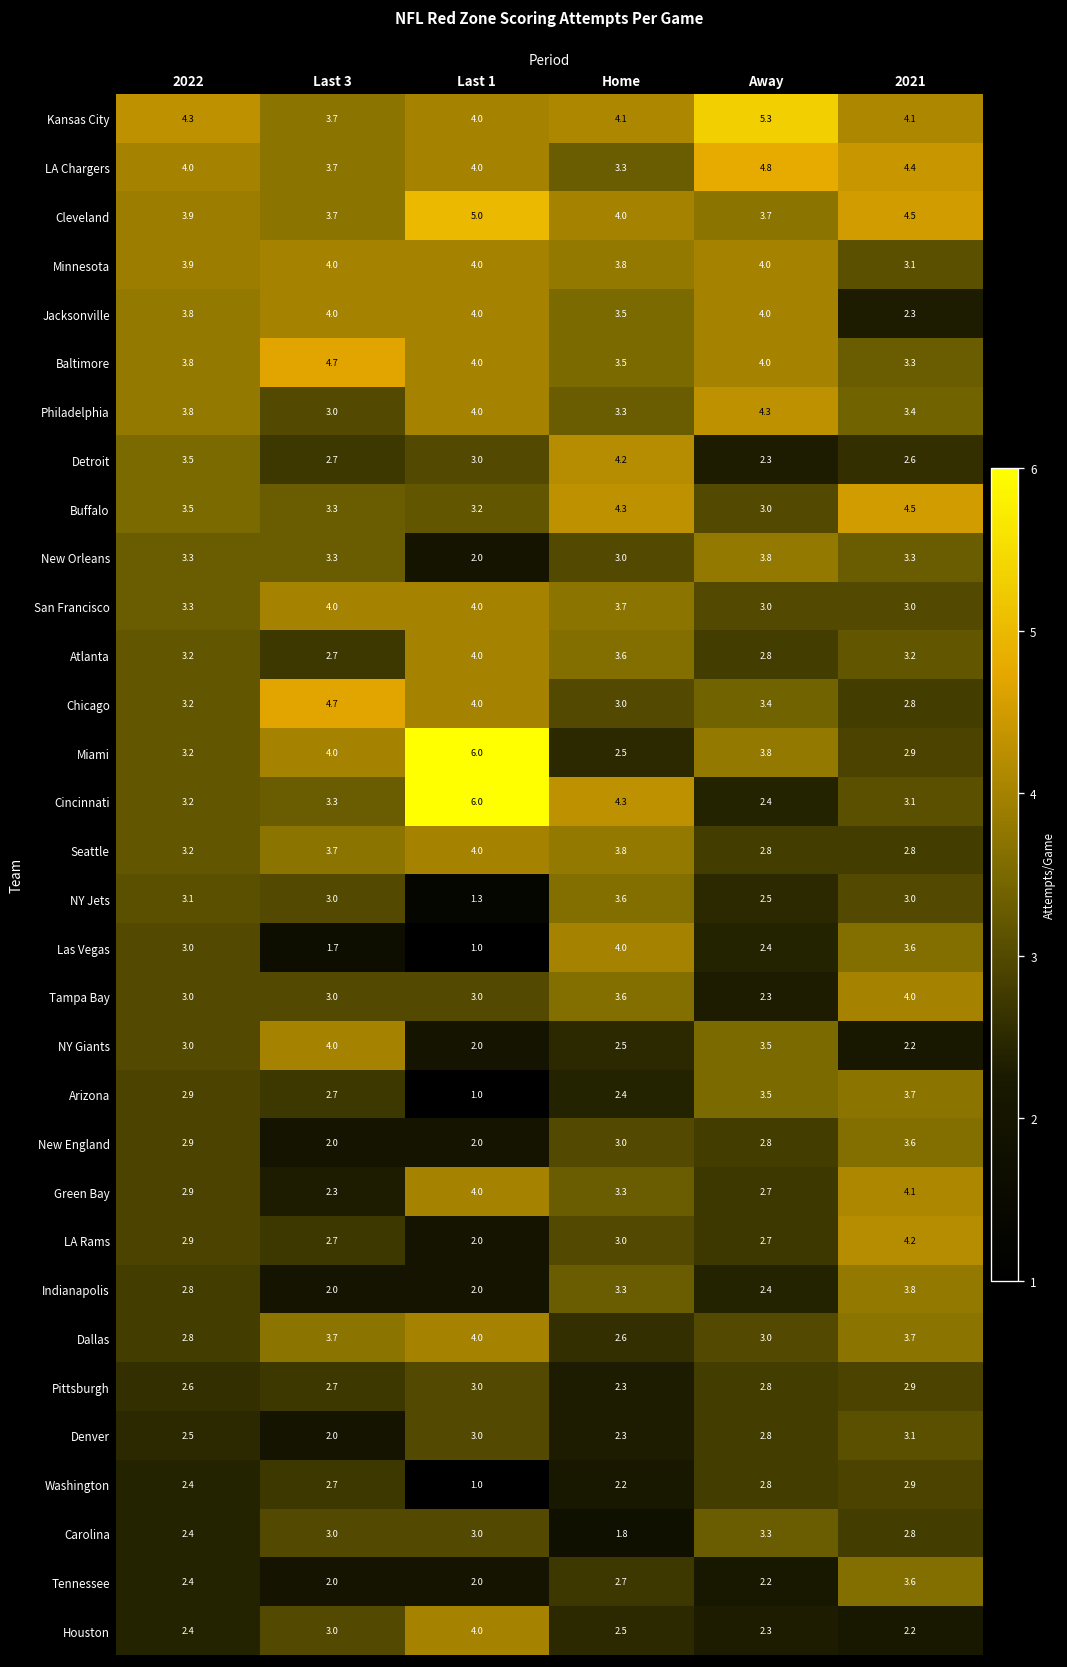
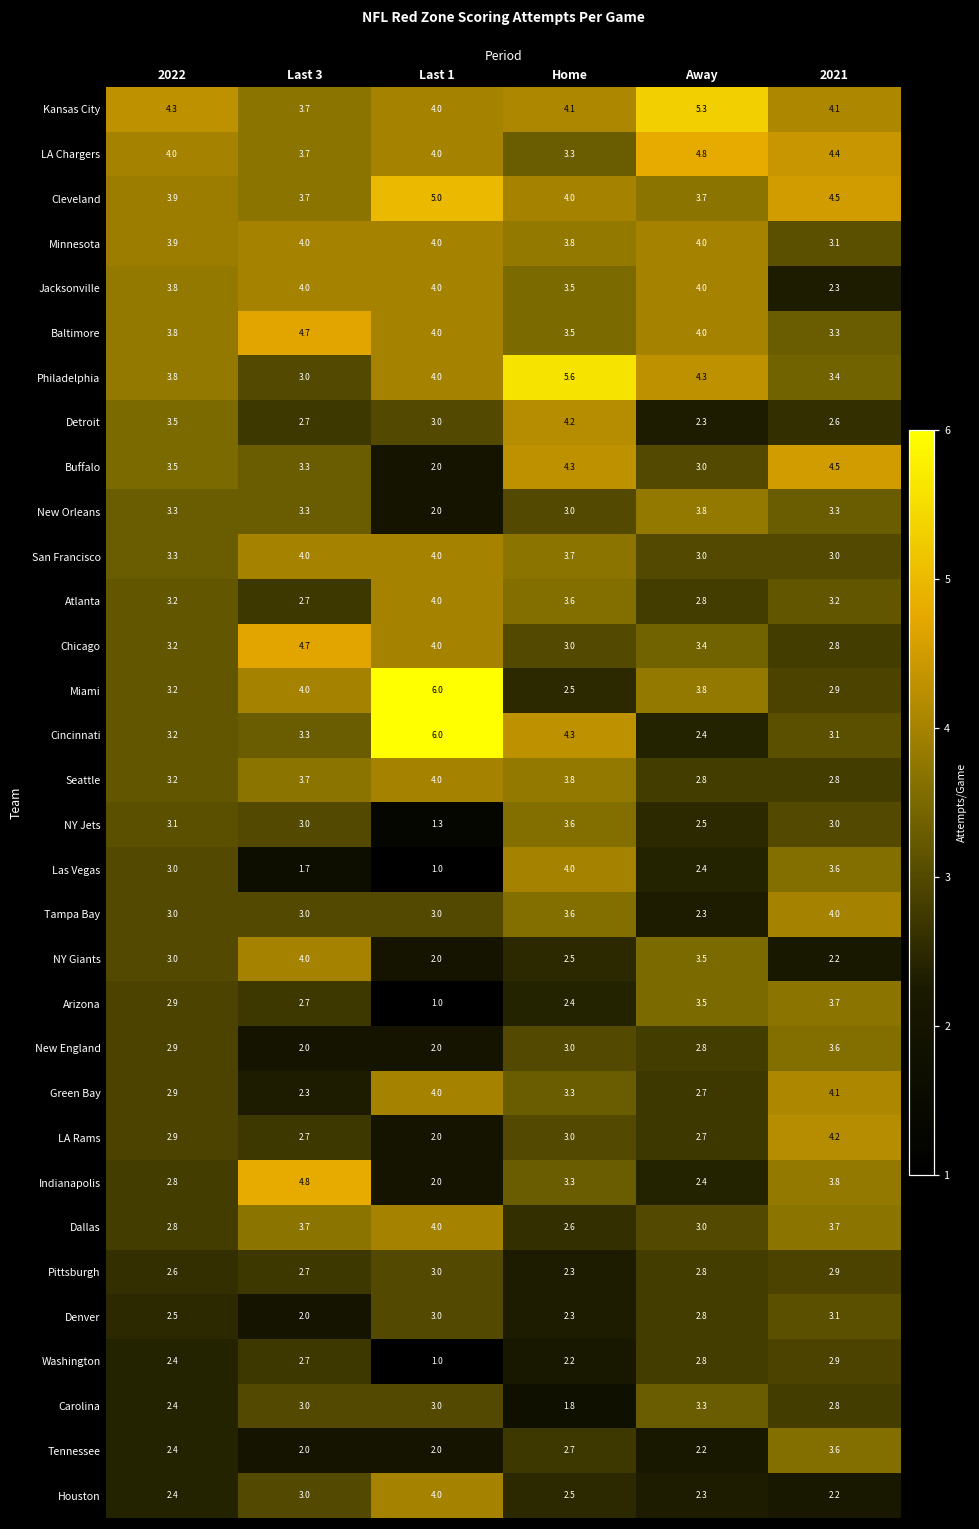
  {
    "Kansas City": {
      "2022": 4.3,
      "Last 3": 3.7,
      "Last 1": 4.0,
      "Home": 4.1,
      "Away": 5.3,
      "2021": 4.1
    },
    "LA Chargers": {
      "2022": 4.0,
      "Last 3": 3.7,
      "Last 1": 4.0,
      "Home": 3.3,
      "Away": 4.8,
      "2021": 4.4
    },
    "Cleveland": {
      "2022": 3.9,
      "Last 3": 3.7,
      "Last 1": 5.0,
      "Home": 4.0,
      "Away": 3.7,
      "2021": 4.5
    },
    "Minnesota": {
      "2022": 3.9,
      "Last 3": 4.0,
      "Last 1": 4.0,
      "Home": 3.8,
      "Away": 4.0,
      "2021": 3.1
    },
    "Jacksonville": {
      "2022": 3.8,
      "Last 3": 4.0,
      "Last 1": 4.0,
      "Home": 3.5,
      "Away": 4.0,
      "2021": 2.3
    },
    "Baltimore": {
      "2022": 3.8,
      "Last 3": 4.7,
      "Last 1": 4.0,
      "Home": 3.5,
      "Away": 4.0,
      "2021": 3.3
    },
    "Philadelphia": {
      "2022": 3.8,
      "Last 3": 3.0,
      "Last 1": 4.0,
-     "Home": 3.3,
+     "Home": 5.6,
      "Away": 4.3,
      "2021": 3.4
    },
    "Detroit": {
      "2022": 3.5,
      "Last 3": 2.7,
      "Last 1": 3.0,
      "Home": 4.2,
      "Away": 2.3,
      "2021": 2.6
    },
    "Buffalo": {
      "2022": 3.5,
      "Last 3": 3.3,
-     "Last 1": 3.2,
+     "Last 1": 2.0,
      "Home": 4.3,
      "Away": 3.0,
      "2021": 4.5
    },
    "New Orleans": {
      "2022": 3.3,
      "Last 3": 3.3,
      "Last 1": 2.0,
      "Home": 3.0,
      "Away": 3.8,
      "2021": 3.3
    },
    "San Francisco": {
      "2022": 3.3,
      "Last 3": 4.0,
      "Last 1": 4.0,
      "Home": 3.7,
      "Away": 3.0,
      "2021": 3.0
    },
    "Atlanta": {
      "2022": 3.2,
      "Last 3": 2.7,
      "Last 1": 4.0,
      "Home": 3.6,
      "Away": 2.8,
      "2021": 3.2
    },
    "Chicago": {
      "2022": 3.2,
      "Last 3": 4.7,
      "Last 1": 4.0,
      "Home": 3.0,
      "Away": 3.4,
      "2021": 2.8
    },
    "Miami": {
      "2022": 3.2,
      "Last 3": 4.0,
      "Last 1": 6.0,
      "Home": 2.5,
      "Away": 3.8,
      "2021": 2.9
    },
    "Cincinnati": {
      "2022": 3.2,
      "Last 3": 3.3,
      "Last 1": 6.0,
      "Home": 4.3,
      "Away": 2.4,
      "2021": 3.1
    },
    "Seattle": {
      "2022": 3.2,
      "Last 3": 3.7,
      "Last 1": 4.0,
      "Home": 3.8,
      "Away": 2.8,
      "2021": 2.8
    },
    "NY Jets": {
      "2022": 3.1,
      "Last 3": 3.0,
      "Last 1": 1.3,
      "Home": 3.6,
      "Away": 2.5,
      "2021": 3.0
    },
    "Las Vegas": {
      "2022": 3.0,
      "Last 3": 1.7,
      "Last 1": 1.0,
      "Home": 4.0,
      "Away": 2.4,
      "2021": 3.6
    },
    "Tampa Bay": {
      "2022": 3.0,
      "Last 3": 3.0,
      "Last 1": 3.0,
      "Home": 3.6,
      "Away": 2.3,
      "2021": 4.0
    },
    "NY Giants": {
      "2022": 3.0,
      "Last 3": 4.0,
      "Last 1": 2.0,
      "Home": 2.5,
      "Away": 3.5,
      "2021": 2.2
    },
    "Arizona": {
      "2022": 2.9,
      "Last 3": 2.7,
      "Last 1": 1.0,
      "Home": 2.4,
      "Away": 3.5,
      "2021": 3.7
    },
    "New England": {
      "2022": 2.9,
      "Last 3": 2.0,
      "Last 1": 2.0,
      "Home": 3.0,
      "Away": 2.8,
      "2021": 3.6
    },
    "Green Bay": {
      "2022": 2.9,
      "Last 3": 2.3,
      "Last 1": 4.0,
      "Home": 3.3,
      "Away": 2.7,
      "2021": 4.1
    },
    "LA Rams": {
      "2022": 2.9,
      "Last 3": 2.7,
      "Last 1": 2.0,
      "Home": 3.0,
      "Away": 2.7,
      "2021": 4.2
    },
    "Indianapolis": {
      "2022": 2.8,
-     "Last 3": 2.0,
+     "Last 3": 4.8,
      "Last 1": 2.0,
      "Home": 3.3,
      "Away": 2.4,
      "2021": 3.8
    },
    "Dallas": {
      "2022": 2.8,
      "Last 3": 3.7,
      "Last 1": 4.0,
      "Home": 2.6,
      "Away": 3.0,
      "2021": 3.7
    },
    "Pittsburgh": {
      "2022": 2.6,
      "Last 3": 2.7,
      "Last 1": 3.0,
      "Home": 2.3,
      "Away": 2.8,
      "2021": 2.9
    },
    "Denver": {
      "2022": 2.5,
      "Last 3": 2.0,
      "Last 1": 3.0,
      "Home": 2.3,
      "Away": 2.8,
      "2021": 3.1
    },
    "Washington": {
      "2022": 2.4,
      "Last 3": 2.7,
      "Last 1": 1.0,
      "Home": 2.2,
      "Away": 2.8,
      "2021": 2.9
    },
    "Carolina": {
      "2022": 2.4,
      "Last 3": 3.0,
      "Last 1": 3.0,
      "Home": 1.8,
      "Away": 3.3,
      "2021": 2.8
    },
    "Tennessee": {
      "2022": 2.4,
      "Last 3": 2.0,
      "Last 1": 2.0,
      "Home": 2.7,
      "Away": 2.2,
      "2021": 3.6
    },
    "Houston": {
      "2022": 2.4,
      "Last 3": 3.0,
      "Last 1": 4.0,
      "Home": 2.5,
      "Away": 2.3,
      "2021": 2.2
    }
  }
